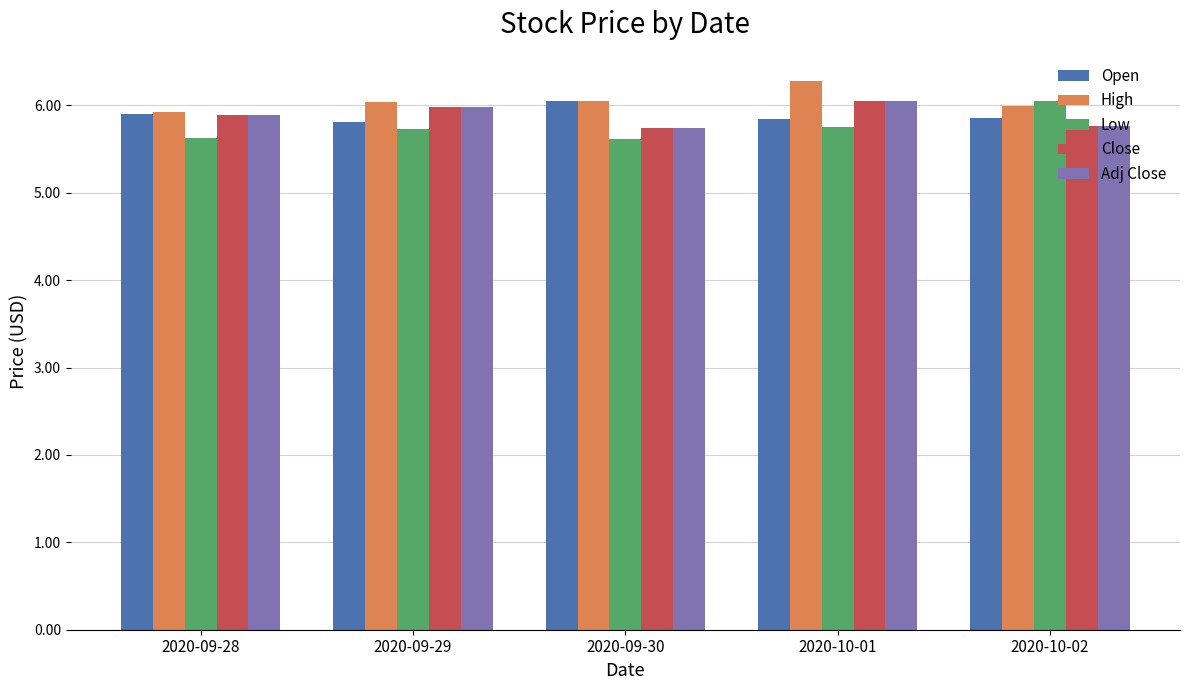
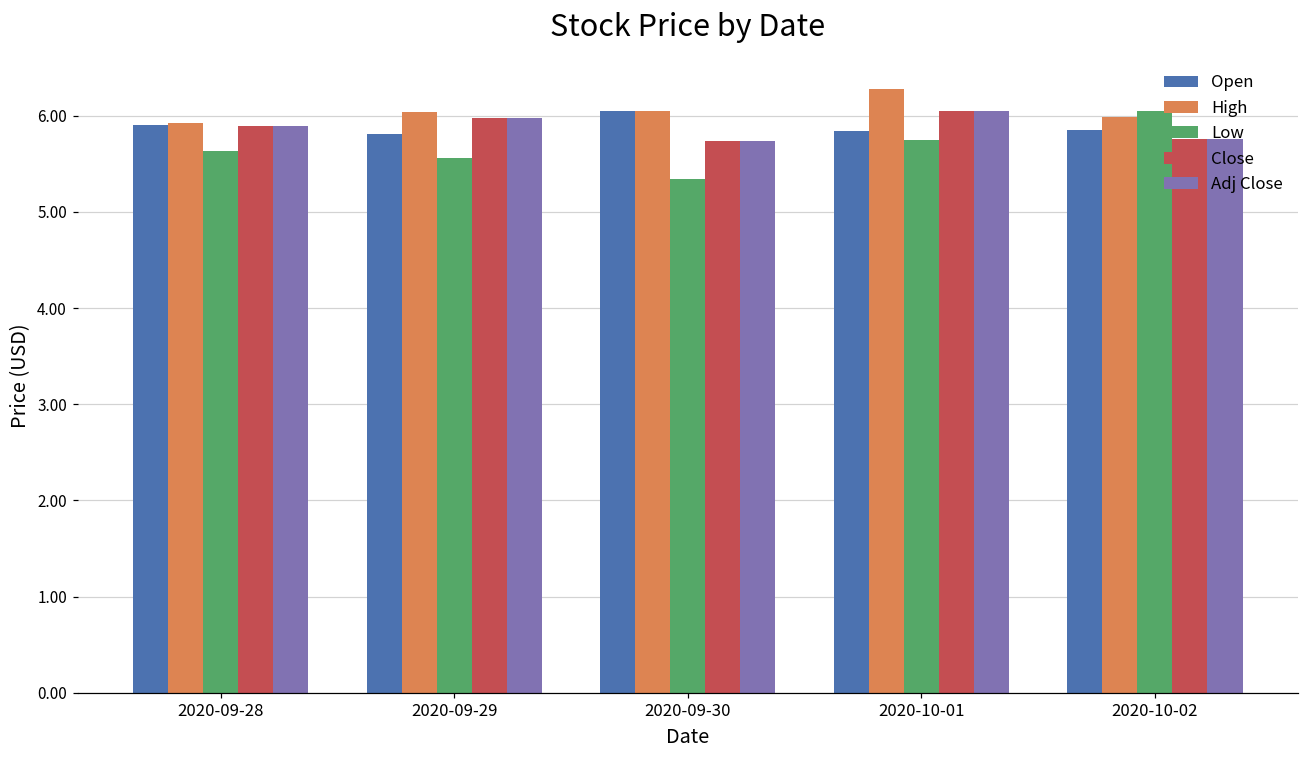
  {
    "Low": {
      "2020-09-28": 5.6,
-     "2020-09-29": 5.7,
-     "2020-09-30": 5.6,
+     "2020-09-29": 5.6,
+     "2020-09-30": 5.3,
      "2020-10-01": 5.8,
      "2020-10-02": 6.0
    }
  }
